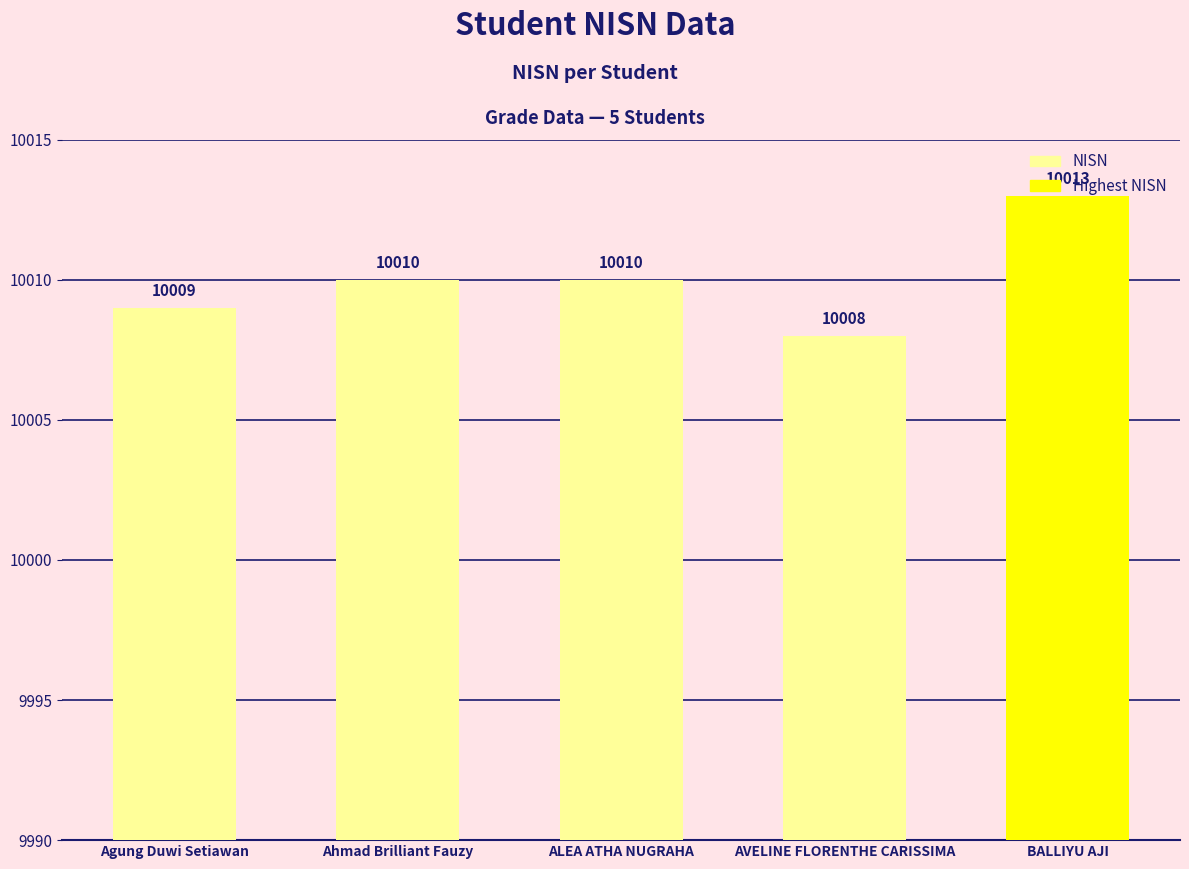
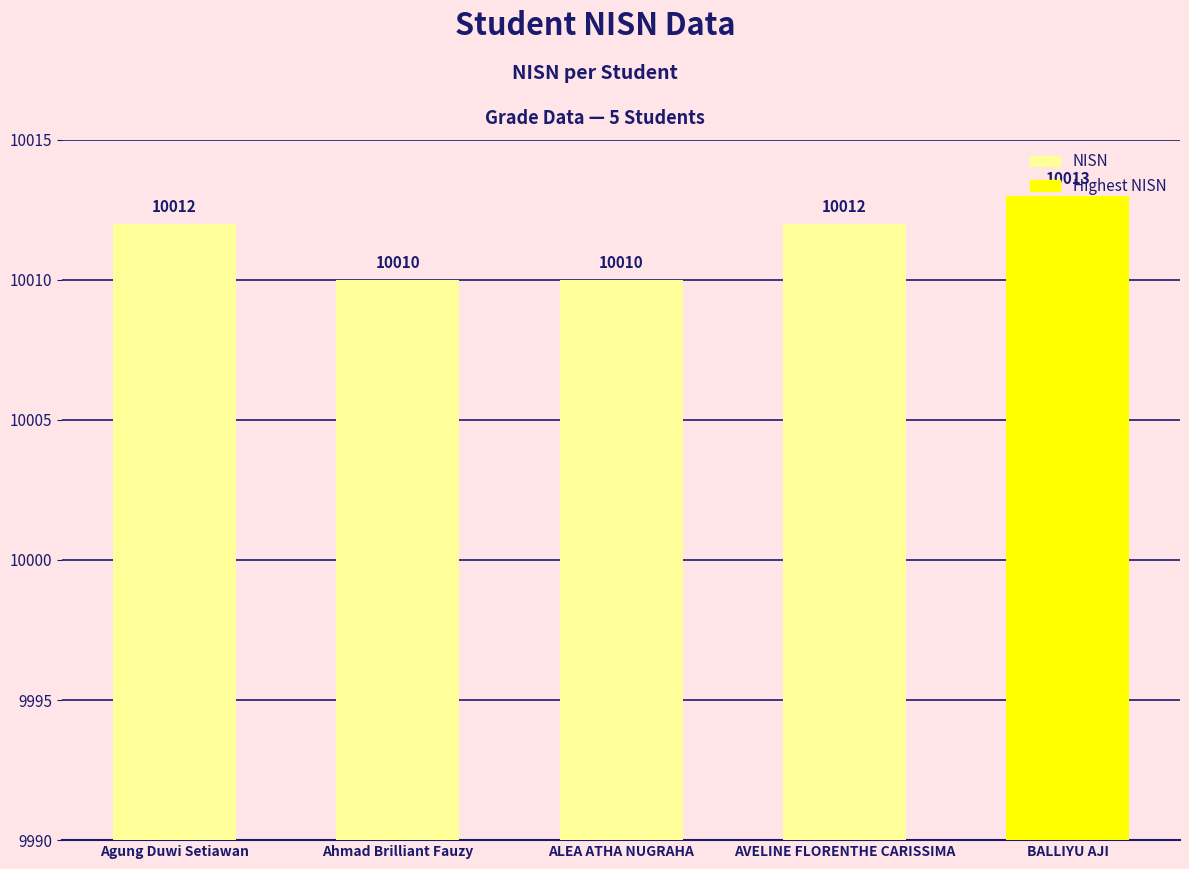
  {
-   "Agung Duwi Setiawan": 10009,
+   "Agung Duwi Setiawan": 10012,
    "Ahmad Brilliant Fauzy": 10010,
    "ALEA ATHA NUGRAHA": 10010,
-   "AVELINE FLORENTHE CARISSIMA": 10008,
+   "AVELINE FLORENTHE CARISSIMA": 10012,
    "BALLIYU AJI": 10013
  }
